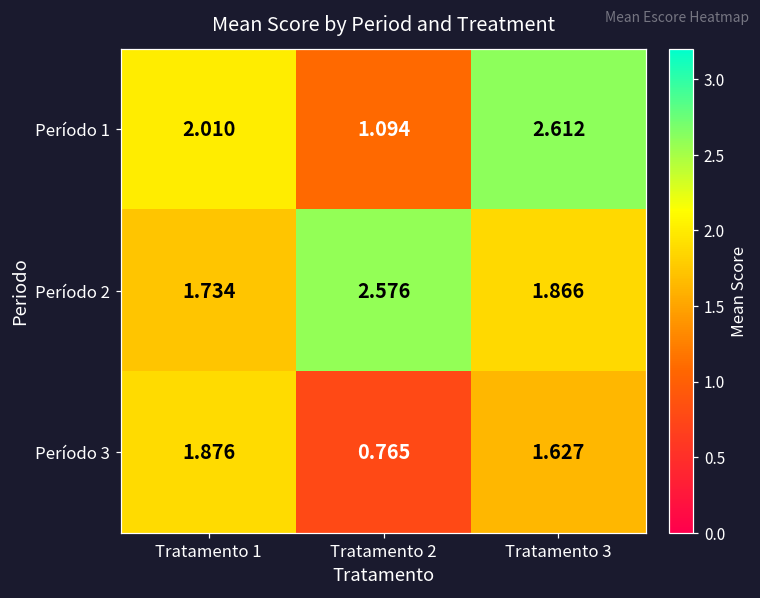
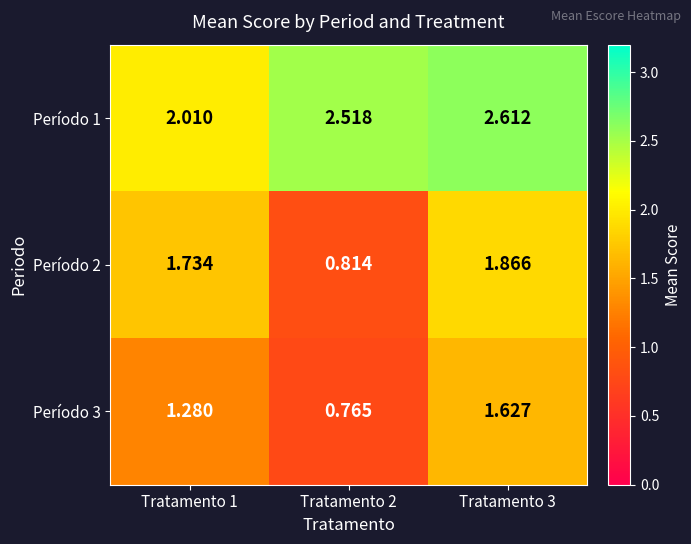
  {
    "Período 1": {
      "Tratamento 1": 2.010,
-     "Tratamento 2": 1.094,
+     "Tratamento 2": 2.518,
      "Tratamento 3": 2.612
    },
    "Período 2": {
      "Tratamento 1": 1.734,
-     "Tratamento 2": 2.576,
+     "Tratamento 2": 0.814,
      "Tratamento 3": 1.866
    },
    "Período 3": {
-     "Tratamento 1": 1.876,
+     "Tratamento 1": 1.280,
      "Tratamento 2": 0.765,
      "Tratamento 3": 1.627
    }
  }
